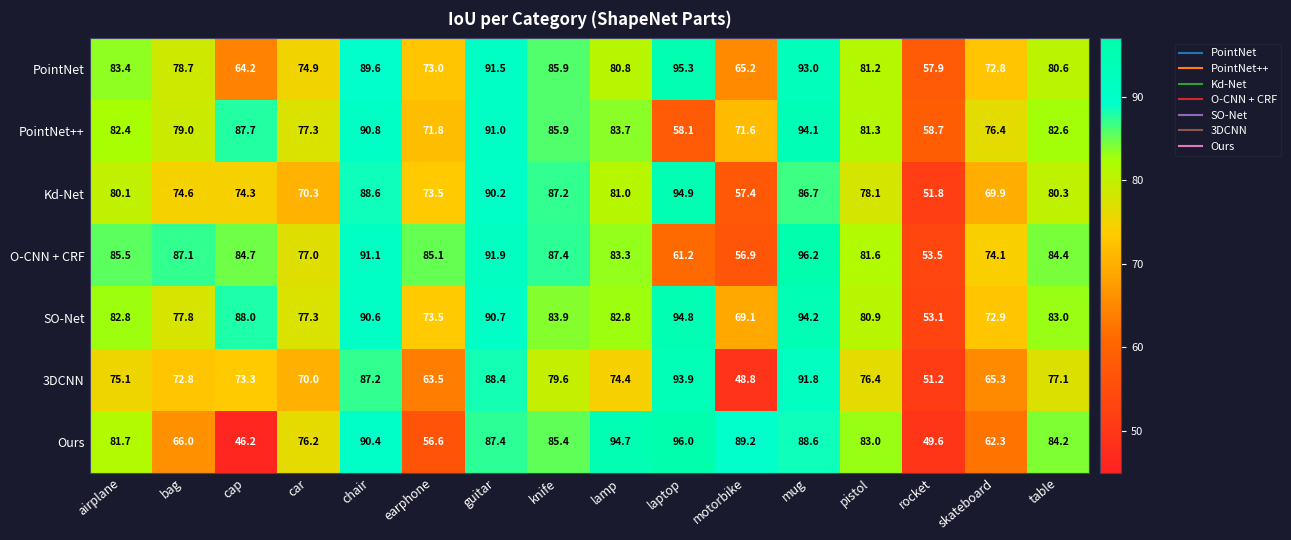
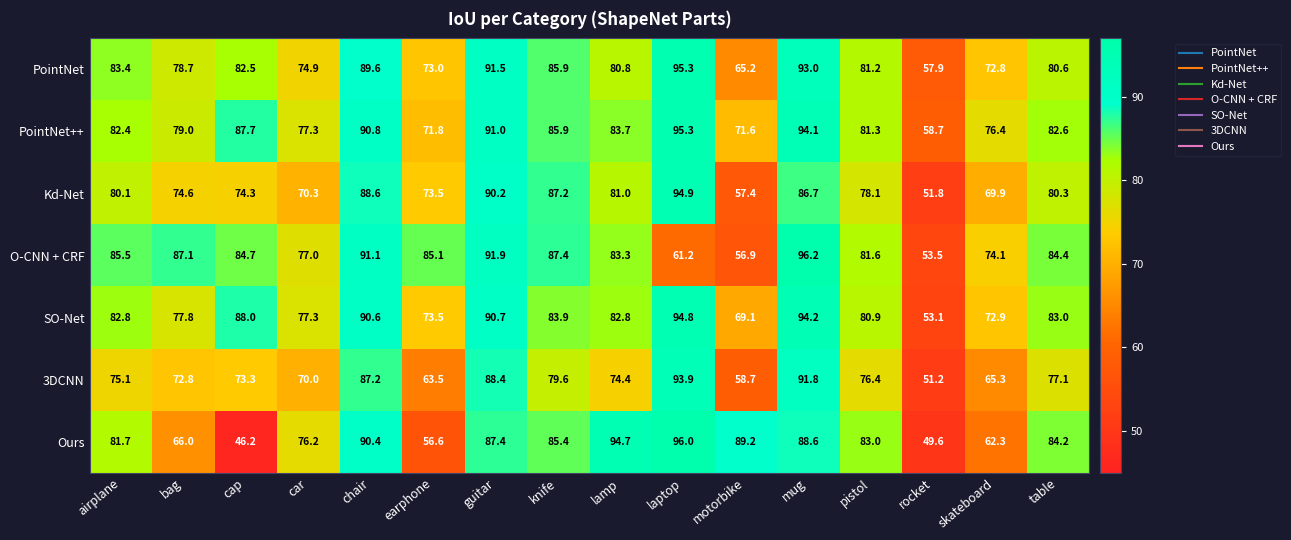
  {
    "PointNet": {
      "airplane": 83.4,
      "bag": 78.7,
-     "cap": 64.2,
+     "cap": 82.5,
      "car": 74.9,
      "chair": 89.6,
      "earphone": 73.0,
      "guitar": 91.5,
      "knife": 85.9,
      "lamp": 80.8,
      "laptop": 95.3,
      "motorbike": 65.2,
      "mug": 93.0,
      "pistol": 81.2,
      "rocket": 57.9,
      "skateboard": 72.8,
      "table": 80.6
    },
    "PointNet++": {
      "airplane": 82.4,
      "bag": 79.0,
      "cap": 87.7,
      "car": 77.3,
      "chair": 90.8,
      "earphone": 71.8,
      "guitar": 91.0,
      "knife": 85.9,
      "lamp": 83.7,
-     "laptop": 58.1,
+     "laptop": 95.3,
      "motorbike": 71.6,
      "mug": 94.1,
      "pistol": 81.3,
      "rocket": 58.7,
      "skateboard": 76.4,
      "table": 82.6
    },
    "Kd-Net": {
      "airplane": 80.1,
      "bag": 74.6,
      "cap": 74.3,
      "car": 70.3,
      "chair": 88.6,
      "earphone": 73.5,
      "guitar": 90.2,
      "knife": 87.2,
      "lamp": 81.0,
      "laptop": 94.9,
      "motorbike": 57.4,
      "mug": 86.7,
      "pistol": 78.1,
      "rocket": 51.8,
      "skateboard": 69.9,
      "table": 80.3
    },
    "O-CNN + CRF": {
      "airplane": 85.5,
      "bag": 87.1,
      "cap": 84.7,
      "car": 77.0,
      "chair": 91.1,
      "earphone": 85.1,
      "guitar": 91.9,
      "knife": 87.4,
      "lamp": 83.3,
      "laptop": 61.2,
      "motorbike": 56.9,
      "mug": 96.2,
      "pistol": 81.6,
      "rocket": 53.5,
      "skateboard": 74.1,
      "table": 84.4
    },
    "SO-Net": {
      "airplane": 82.8,
      "bag": 77.8,
      "cap": 88.0,
      "car": 77.3,
      "chair": 90.6,
      "earphone": 73.5,
      "guitar": 90.7,
      "knife": 83.9,
      "lamp": 82.8,
      "laptop": 94.8,
      "motorbike": 69.1,
      "mug": 94.2,
      "pistol": 80.9,
      "rocket": 53.1,
      "skateboard": 72.9,
      "table": 83.0
    },
    "3DCNN": {
      "airplane": 75.1,
      "bag": 72.8,
      "cap": 73.3,
      "car": 70.0,
      "chair": 87.2,
      "earphone": 63.5,
      "guitar": 88.4,
      "knife": 79.6,
      "lamp": 74.4,
      "laptop": 93.9,
-     "motorbike": 48.8,
+     "motorbike": 58.7,
      "mug": 91.8,
      "pistol": 76.4,
      "rocket": 51.2,
      "skateboard": 65.3,
      "table": 77.1
    },
    "Ours": {
      "airplane": 81.7,
      "bag": 66.0,
      "cap": 46.2,
      "car": 76.2,
      "chair": 90.4,
      "earphone": 56.6,
      "guitar": 87.4,
      "knife": 85.4,
      "lamp": 94.7,
      "laptop": 96.0,
      "motorbike": 89.2,
      "mug": 88.6,
      "pistol": 83.0,
      "rocket": 49.6,
      "skateboard": 62.3,
      "table": 84.2
    }
  }
